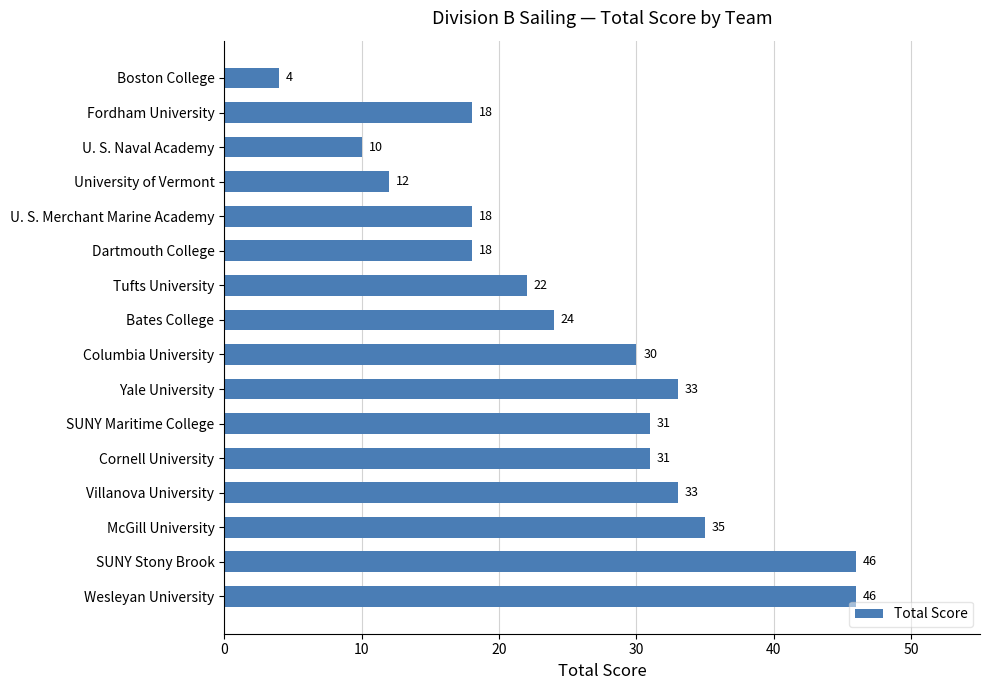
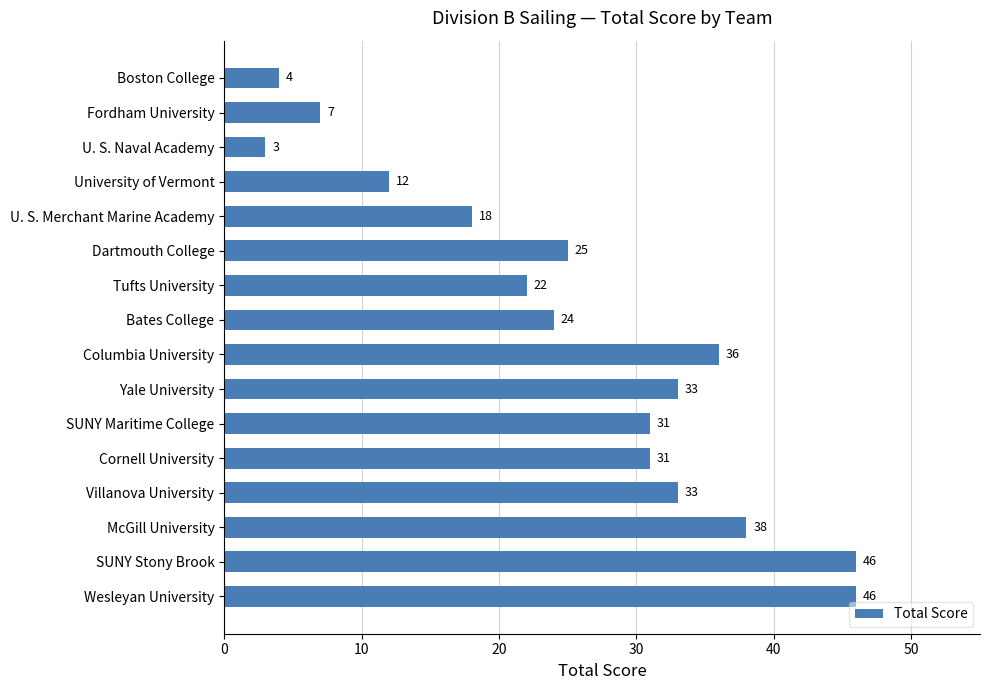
  {
    "Boston College": 4,
-   "Fordham University": 18,
-   "U. S. Naval Academy": 10,
+   "Fordham University": 7,
+   "U. S. Naval Academy": 3,
    "University of Vermont": 12,
    "U. S. Merchant Marine Academy": 18,
-   "Dartmouth College": 18,
+   "Dartmouth College": 25,
    "Tufts University": 22,
    "Bates College": 24,
-   "Columbia University": 30,
+   "Columbia University": 36,
    "Yale University": 33,
    "SUNY Maritime College": 31,
    "Cornell University": 31,
    "Villanova University": 33,
-   "McGill University": 35,
+   "McGill University": 38,
    "SUNY Stony Brook": 46
  }
